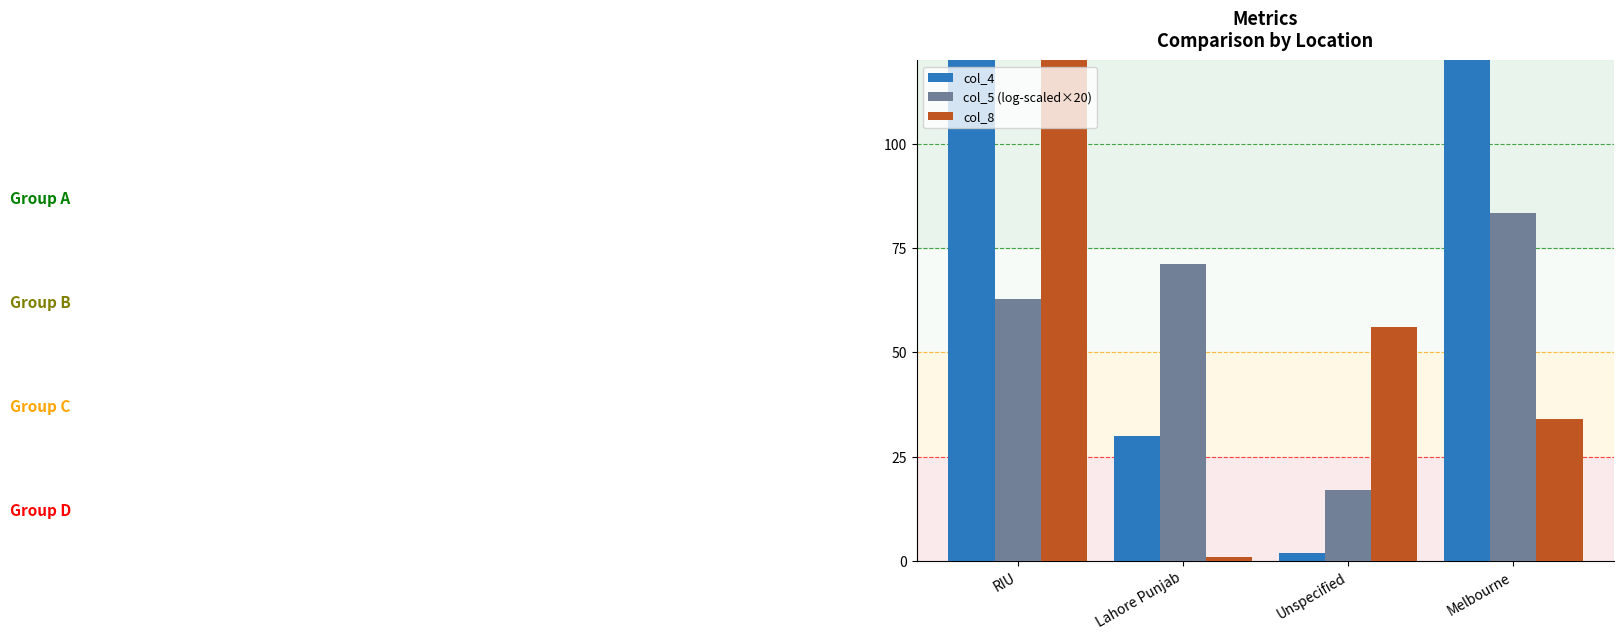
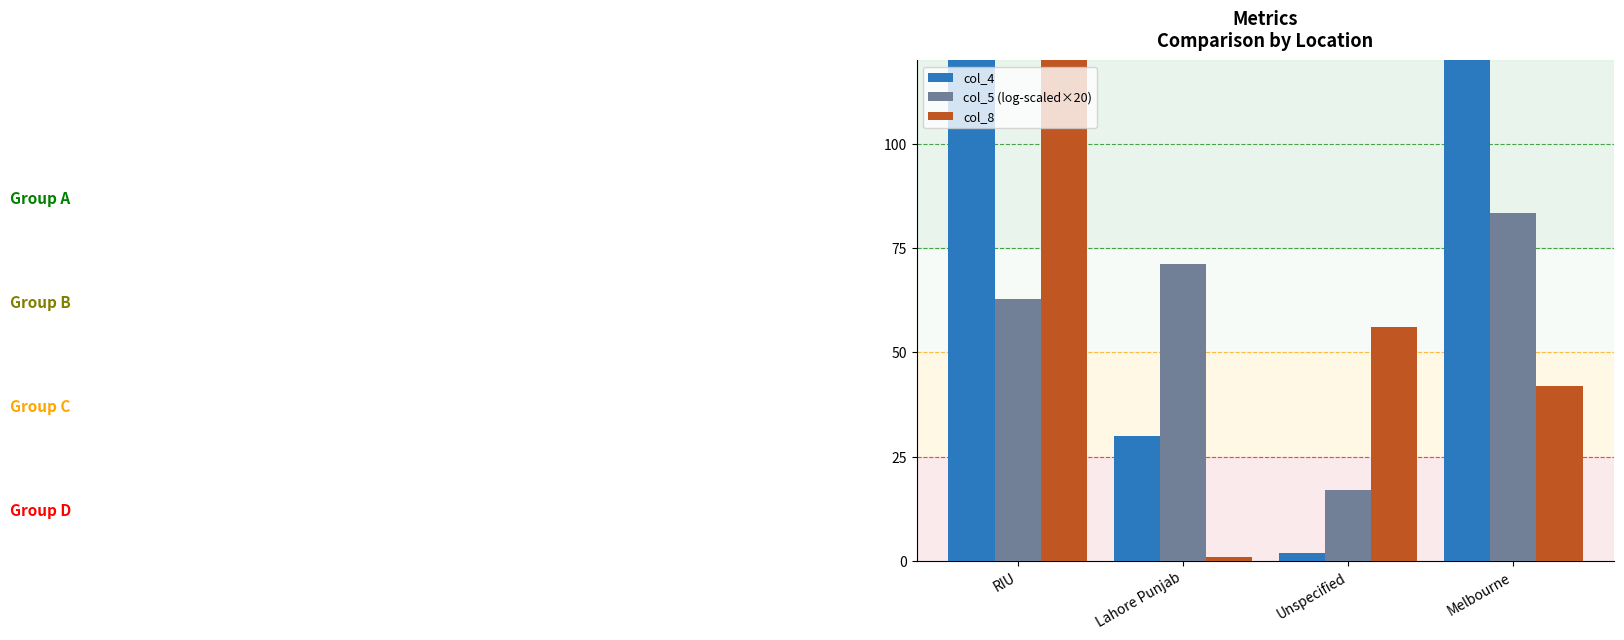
  {
    "col_4": {
      "Lahore Punjab": 30,
      "Unspecified": 2
    },
    "col_5 (log-scaled×20)": {
      "RIU": 63,
      "Lahore Punjab": 71,
      "Unspecified": 17,
      "Melbourne": 83
    },
    "col_8": {
      "Lahore Punjab": 1,
      "Unspecified": 56,
-     "Melbourne": 34
+     "Melbourne": 42
    }
  }
